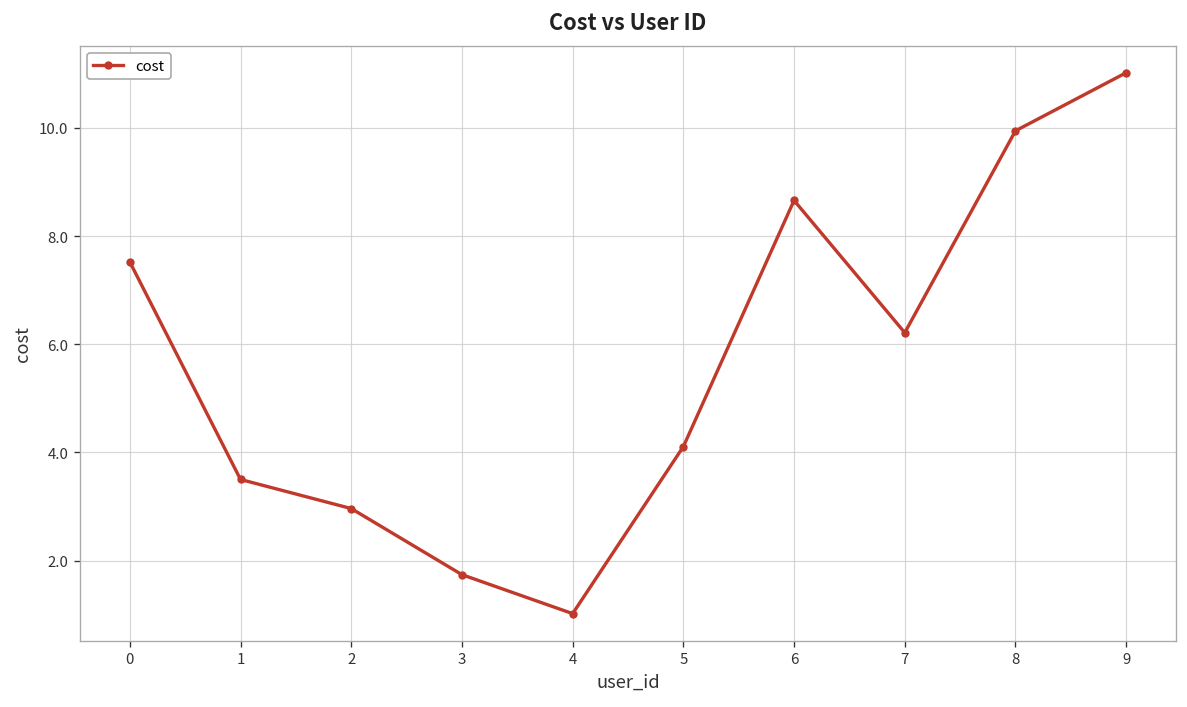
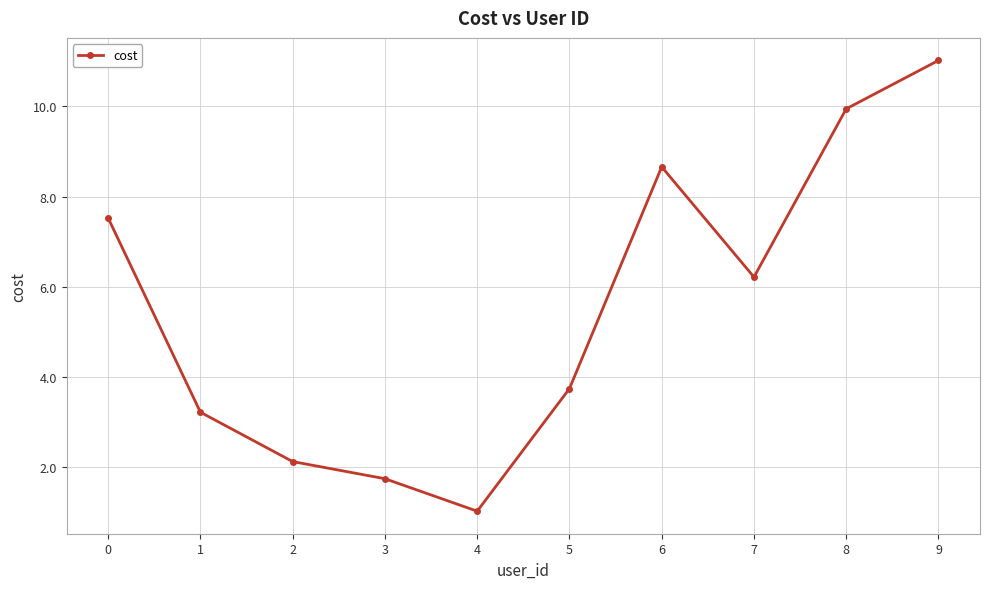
  {
    "0": 7.5,
-   "1": 3.5,
-   "2": 3.0,
+   "1": 3.2,
+   "2": 2.1,
    "3": 1.7,
    "4": 1.0,
-   "5": 4.1,
+   "5": 3.7,
    "6": 8.7,
    "7": 6.2,
    "8": 9.9,
    "9": 11.0
  }
